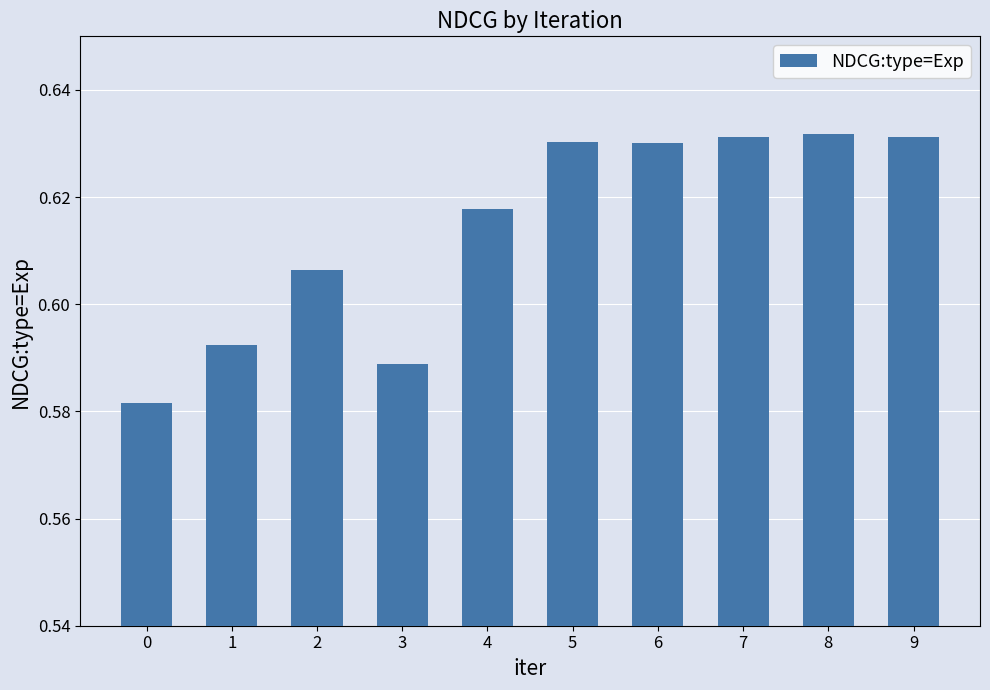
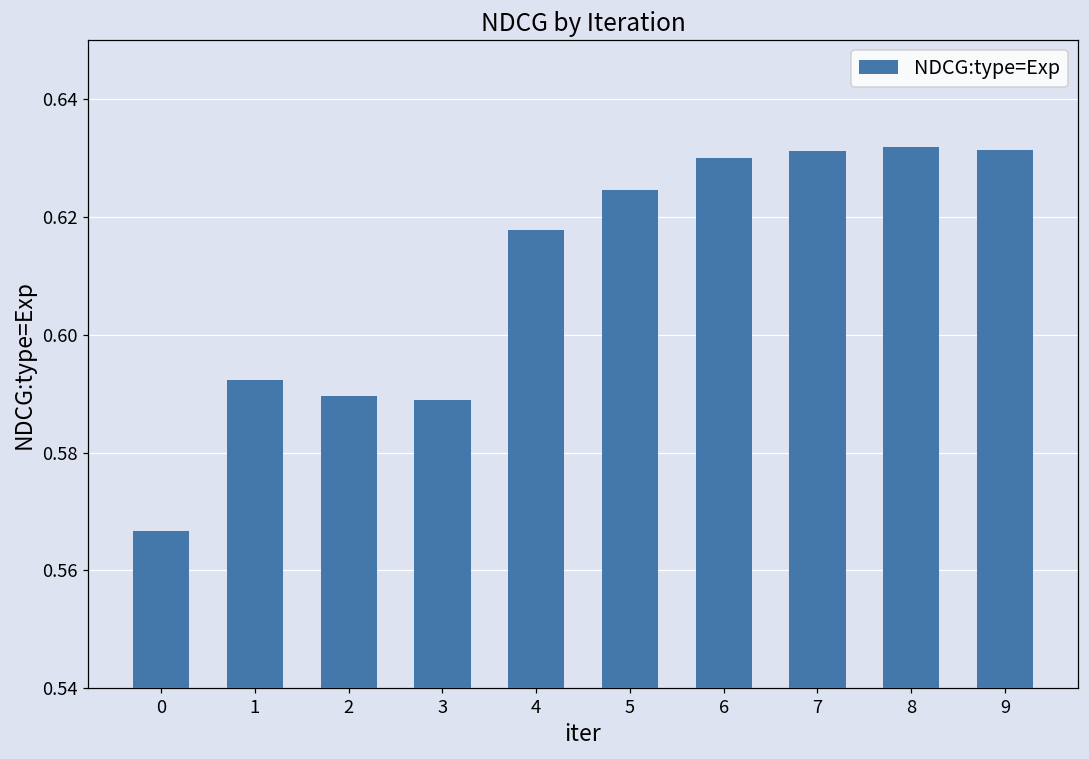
  {
-   "0": 0.582,
+   "0": 0.567,
    "1": 0.592,
-   "2": 0.606,
+   "2": 0.590,
    "3": 0.589,
    "4": 0.618,
-   "5": 0.630,
+   "5": 0.625,
    "6": 0.630,
    "7": 0.631,
    "8": 0.632,
    "9": 0.631
  }
